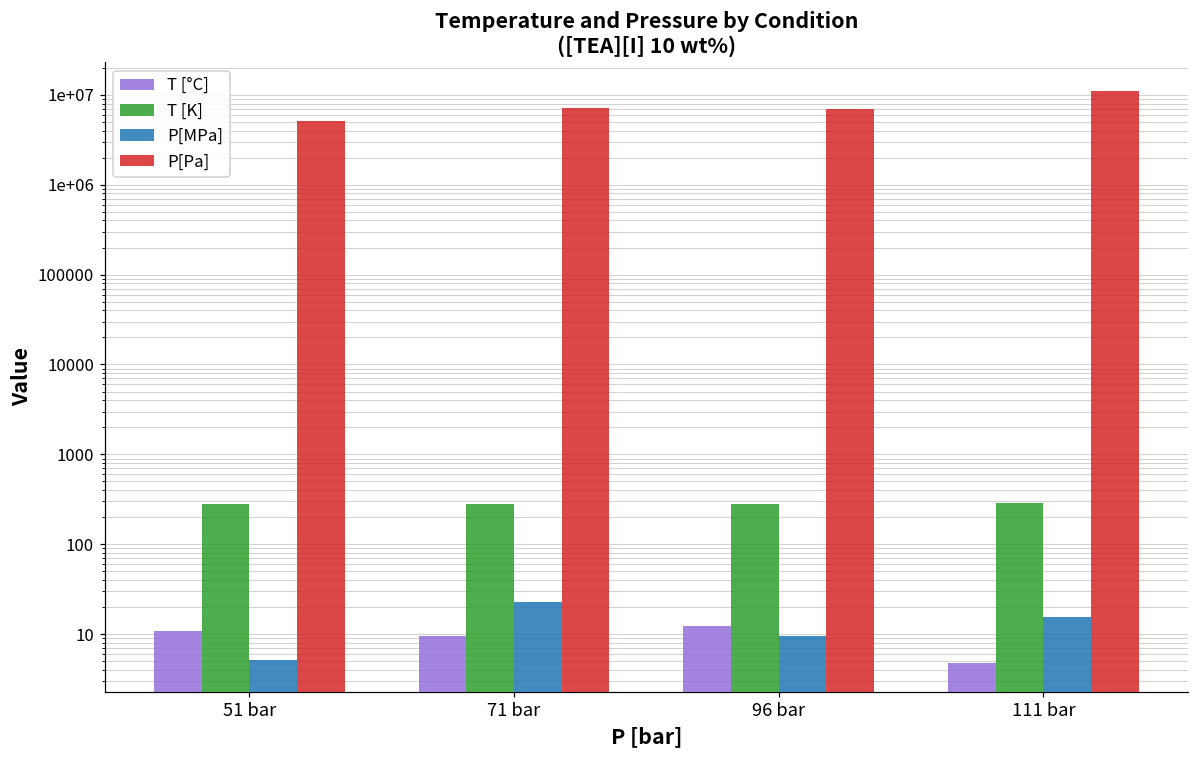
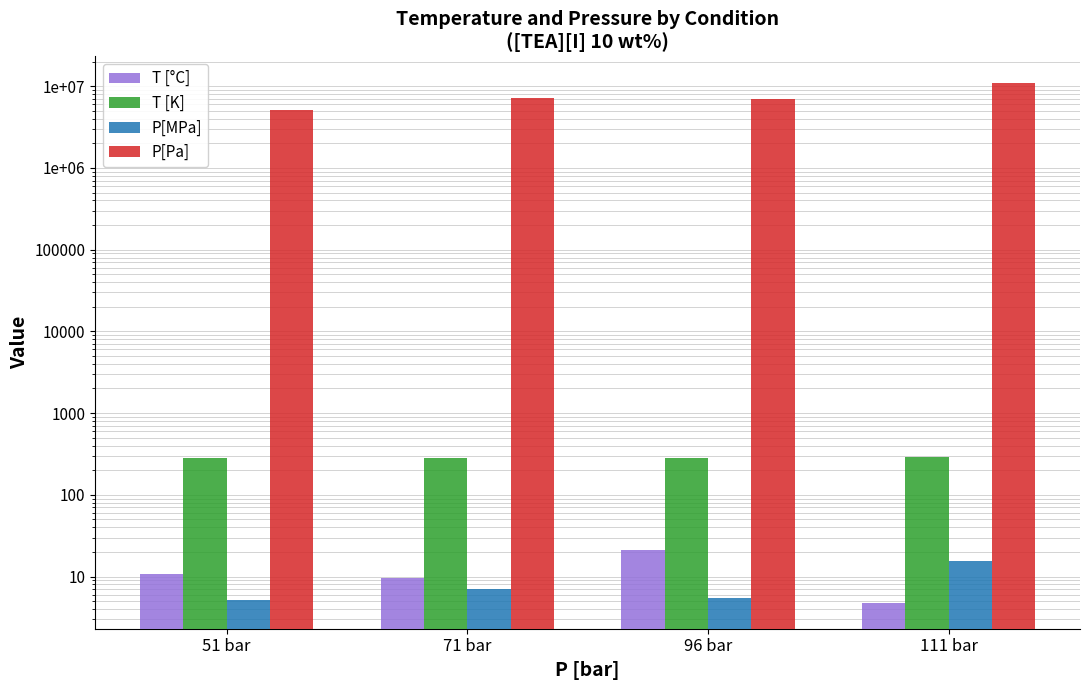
  {
    "T [°C]": {
      "51 bar": 11,
      "71 bar": 9,
-     "96 bar": 12,
+     "96 bar": 21,
      "111 bar": 5
    },
    "T [K]": {
      "51 bar": 280,
      "71 bar": 280,
      "96 bar": 280,
      "111 bar": 290
    },
    "P[MPa]": {
      "51 bar": 5,
-     "71 bar": 23,
-     "96 bar": 10,
+     "71 bar": 7,
+     "96 bar": 6,
      "111 bar": 15
    },
    "P[Pa]": {
      "51 bar": 5000000,
      "71 bar": 7000000,
      "96 bar": 7000000,
      "111 bar": 11000000
    }
  }
